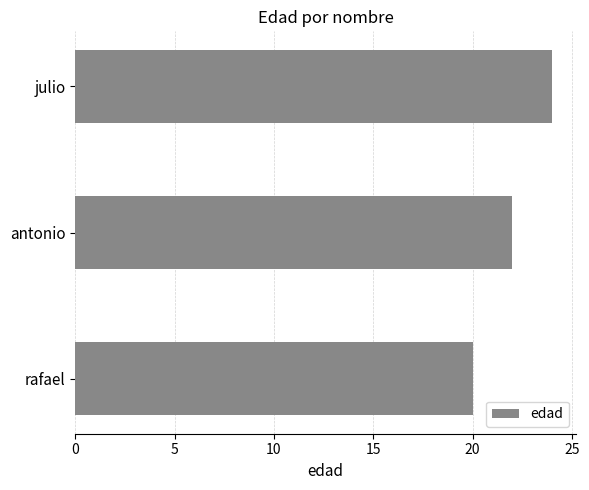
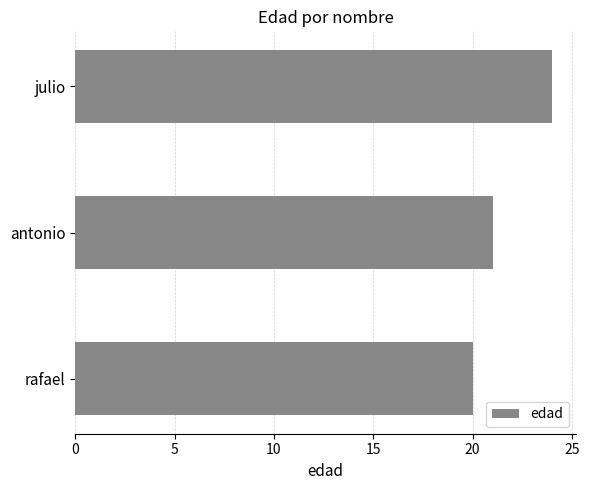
  {
    "julio": 24,
-   "antonio": 22,
+   "antonio": 21,
    "rafael": 20
  }
